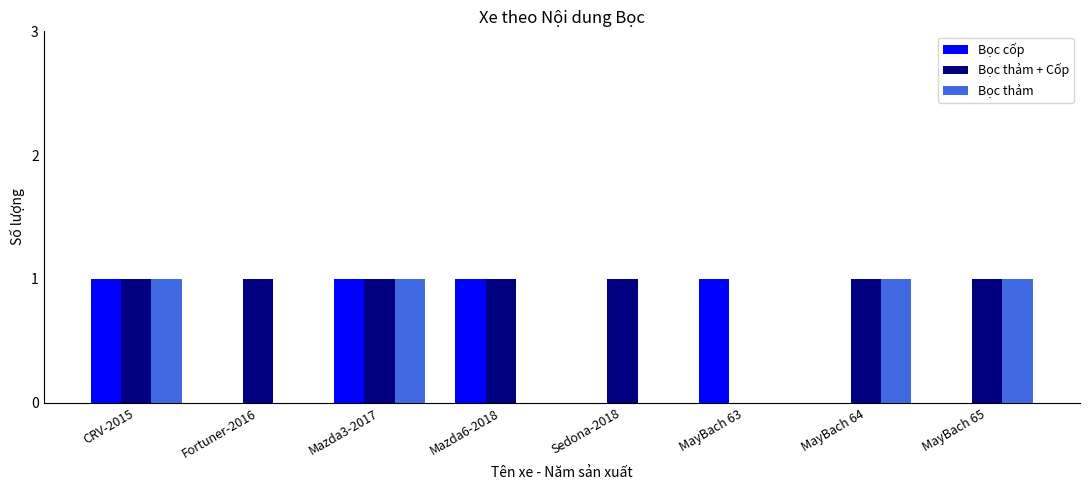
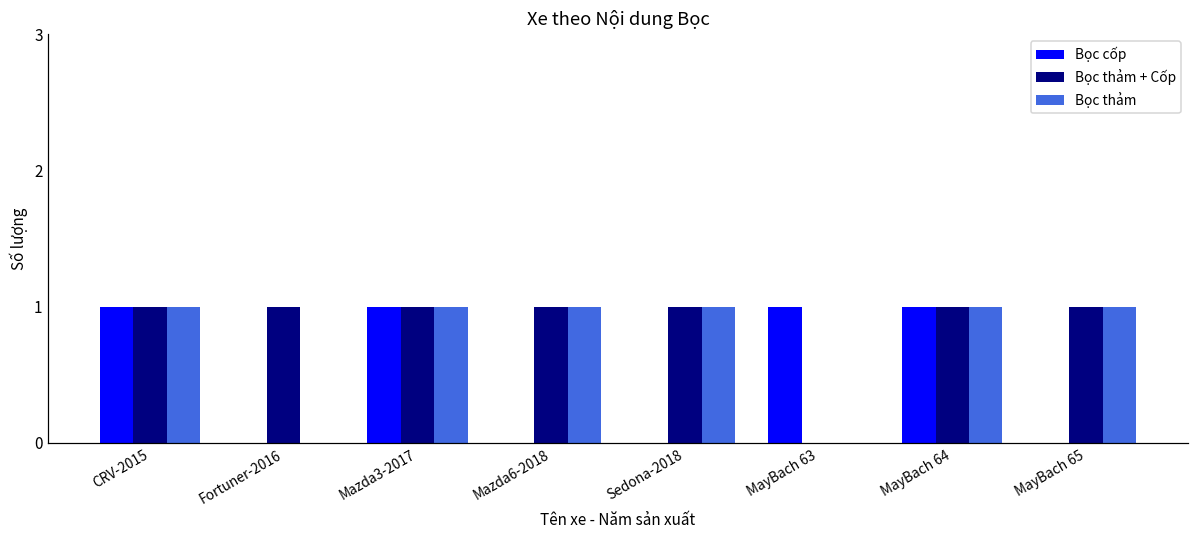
  {
    "Bọc cốp": {
      "CRV-2015": 1,
      "Fortuner-2016": 0,
      "Mazda3-2017": 1,
-     "Mazda6-2018": 1,
+     "Mazda6-2018": 0,
      "Sedona-2018": 0,
      "MayBach 63": 1,
-     "MayBach 64": 0,
+     "MayBach 64": 1,
      "MayBach 65": 0
    },
    "Bọc thảm + Cốp": {
      "CRV-2015": 1,
      "Fortuner-2016": 1,
      "Mazda3-2017": 1,
      "Mazda6-2018": 1,
      "Sedona-2018": 1,
      "MayBach 63": 0,
      "MayBach 64": 1,
      "MayBach 65": 1
    },
    "Bọc thảm": {
      "CRV-2015": 1,
      "Fortuner-2016": 0,
      "Mazda3-2017": 1,
-     "Mazda6-2018": 0,
-     "Sedona-2018": 0,
+     "Mazda6-2018": 1,
+     "Sedona-2018": 1,
      "MayBach 63": 0,
      "MayBach 64": 1,
      "MayBach 65": 1
    }
  }
